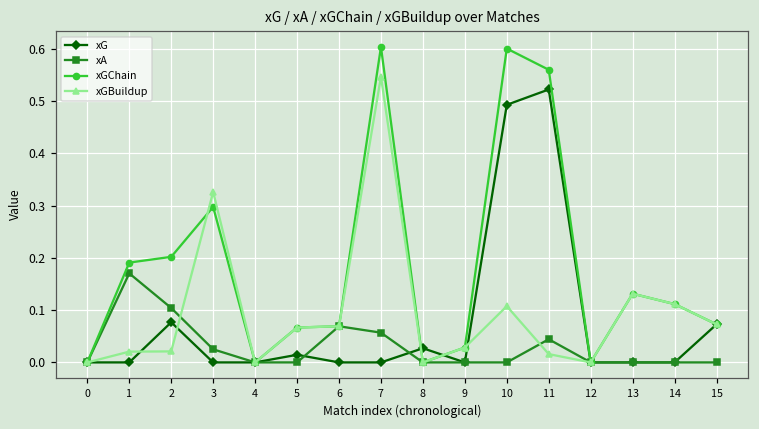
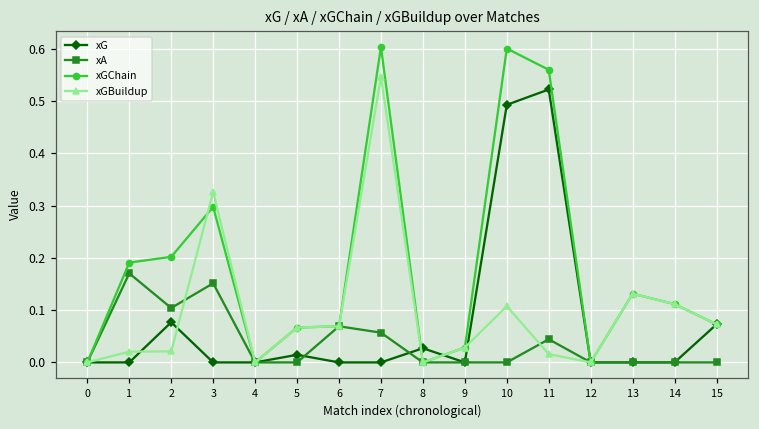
  {
    "xG": {
      "1": 0.00,
      "2": 0.08,
      "3": 0.00,
      "5": 0.01,
      "6": 0.00,
      "7": 0.00,
      "8": 0.03,
      "10": 0.49,
      "11": 0.52
    },
    "xA": {
      "1": 0.17,
      "2": 0.10,
-     "3": 0.03,
+     "3": 0.15,
      "5": 0.00,
      "7": 0.06,
      "10": 0.00,
      "11": 0.04,
      "15": 0.00
    },
    "xGChain": {
      "1": 0.19,
      "2": 0.20,
      "3": 0.30,
      "7": 0.60,
      "10": 0.60,
      "11": 0.56
    },
    "xGBuildup": {
      "1": 0.02,
      "2": 0.02,
      "3": 0.33,
      "7": 0.55,
      "10": 0.11,
      "11": 0.02
    }
  }
